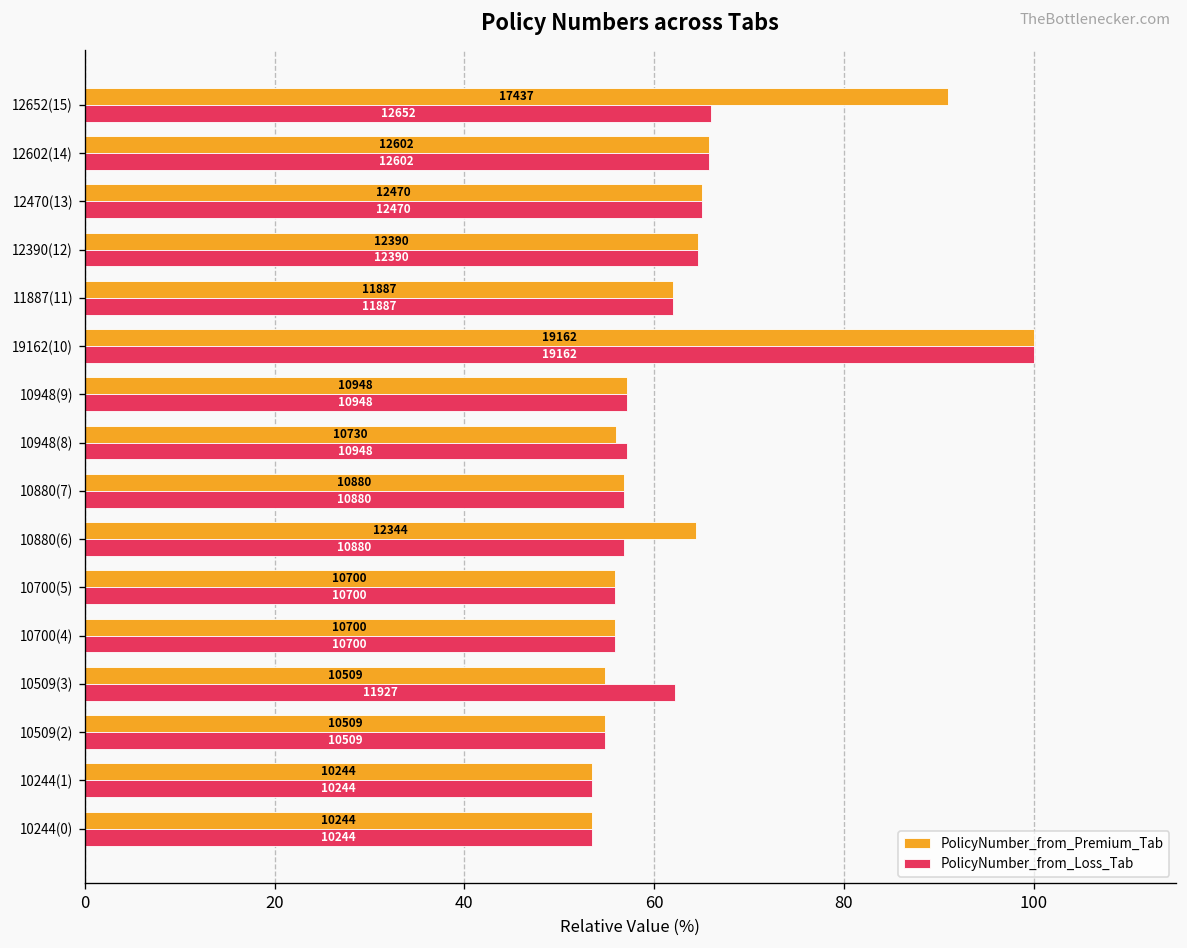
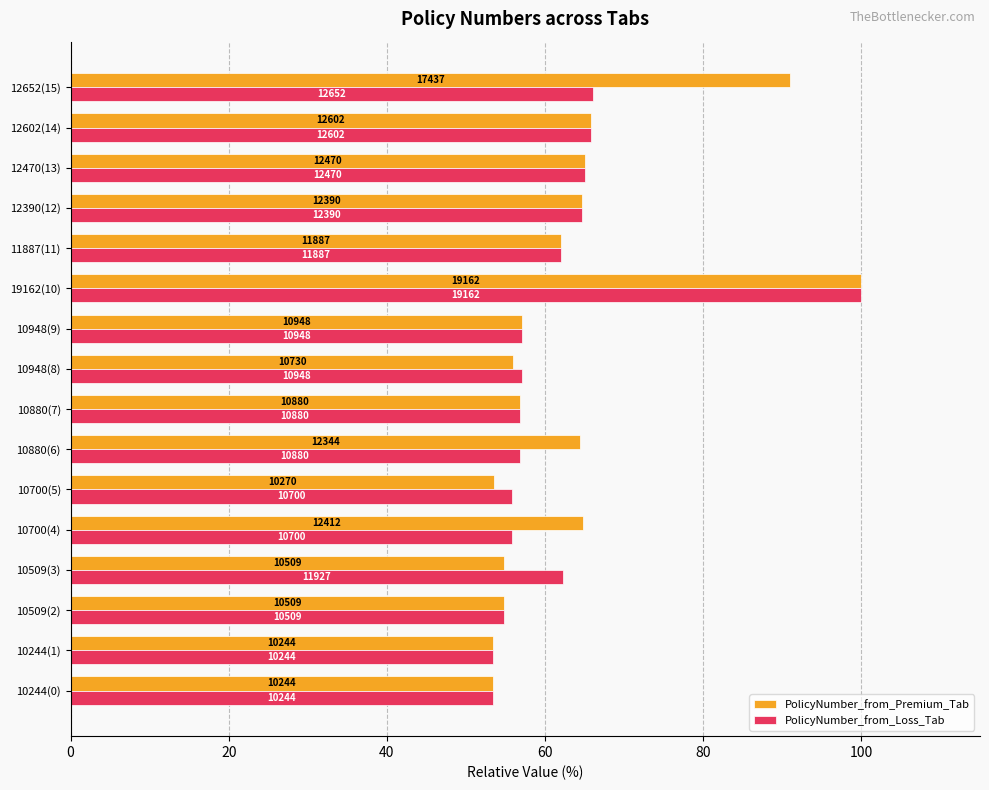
  {
    "PolicyNumber_from_Premium_Tab": {
-     "10700(5)": 10700,
-     "10700(4)": 10700
+     "10700(5)": 10270,
+     "10700(4)": 12412
    }
  }
